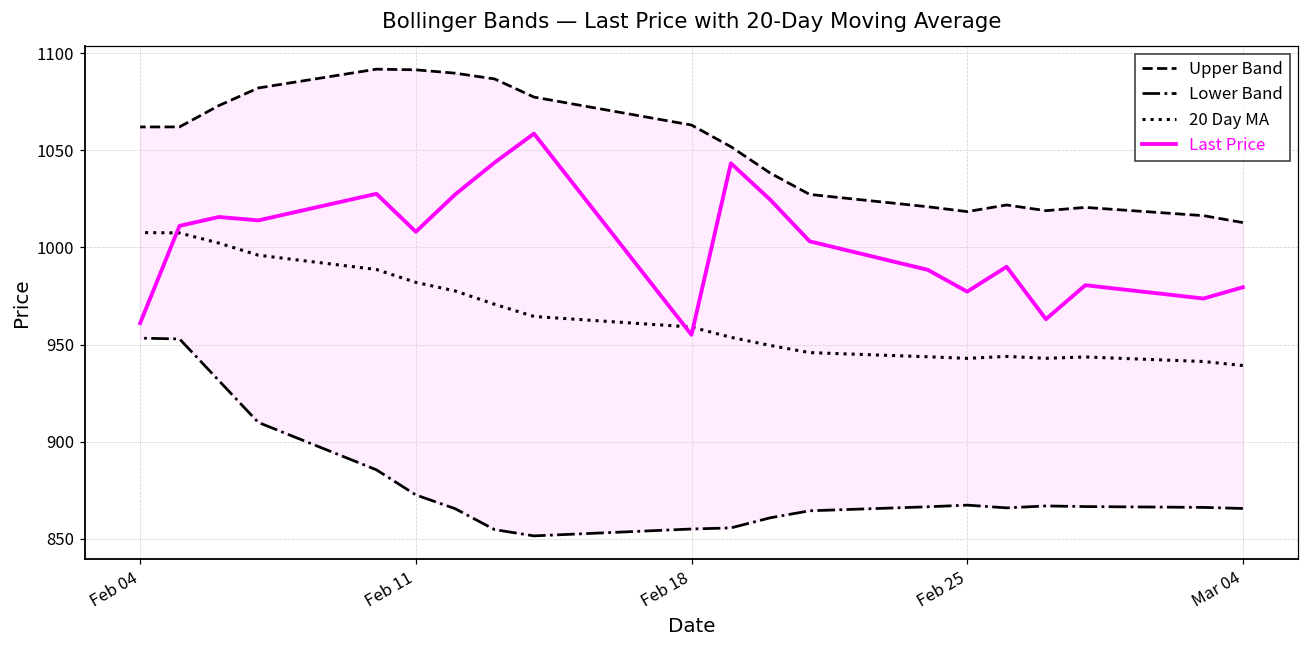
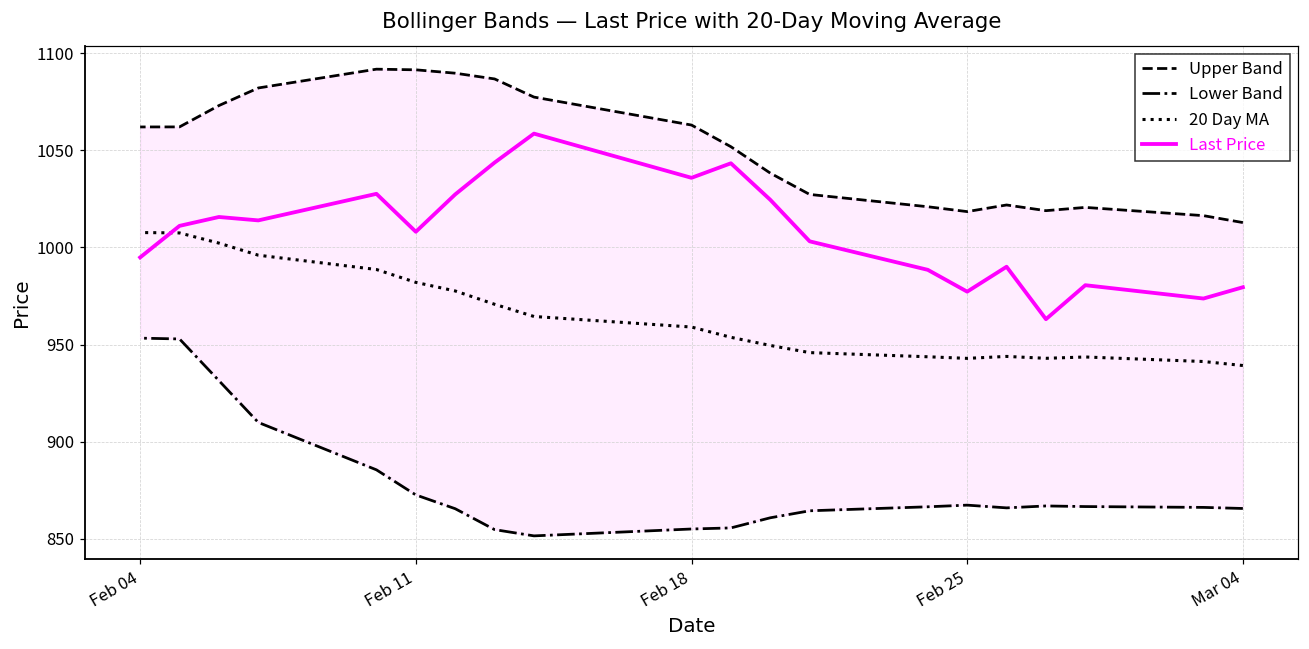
  {
    "Last Price": {
-     "Feb 04": 961,
+     "Feb 04": 995,
      "Feb 11": 1008,
-     "Feb 18": 955,
+     "Feb 18": 1036,
      "Feb 25": 977,
      "Mar 04": 980
    }
  }
